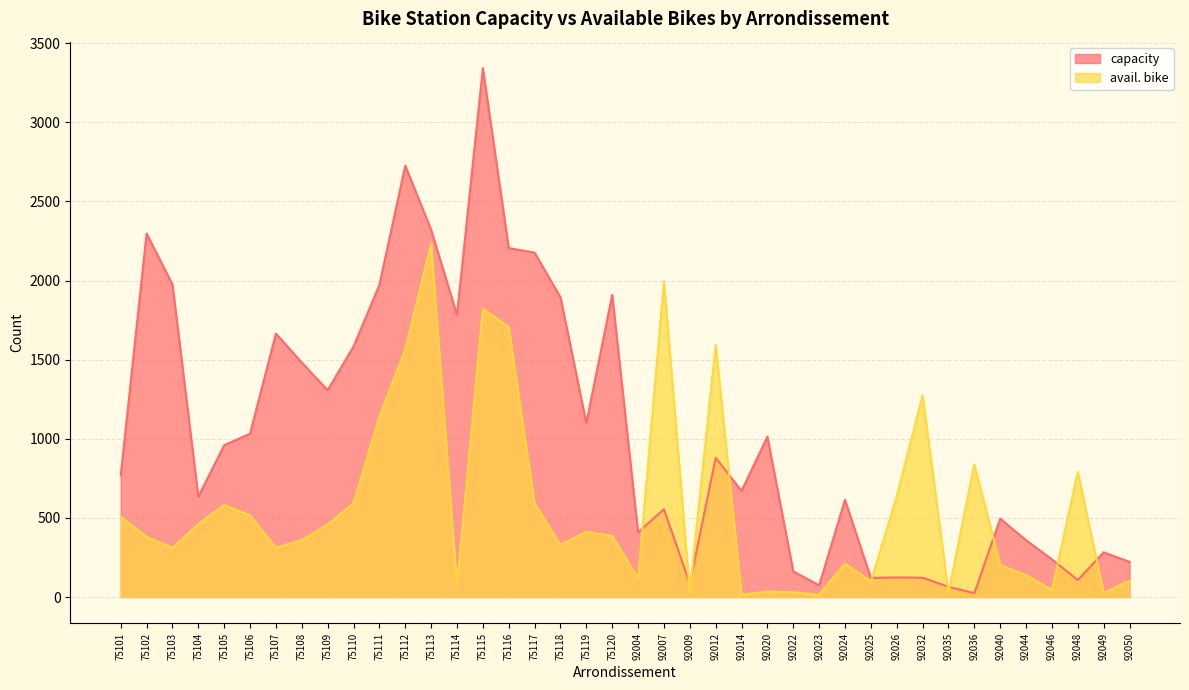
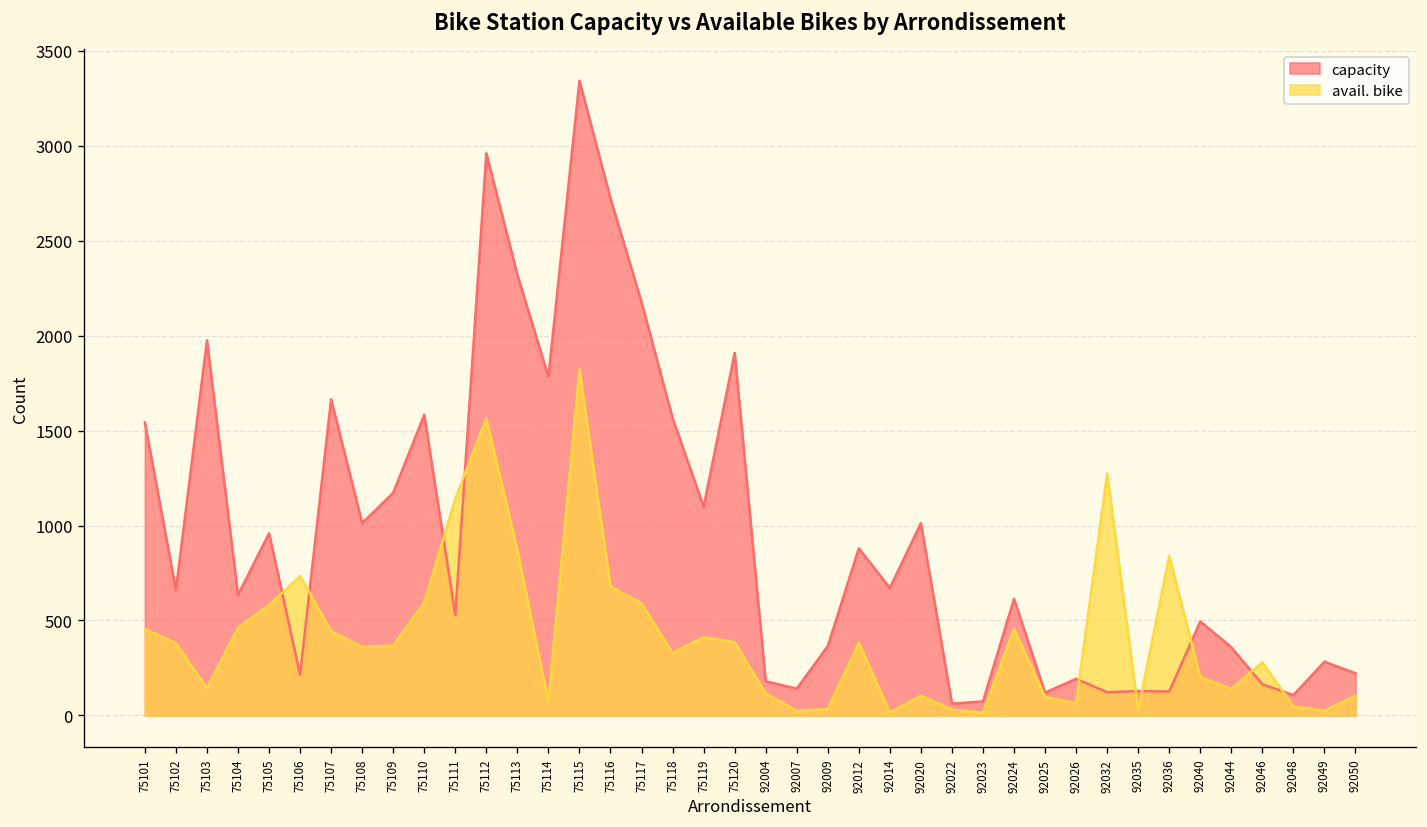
  {
    "capacity": {
-     "75101": 770,
-     "75102": 2300,
+     "75101": 1540,
+     "75102": 660,
      "75103": 1980,
      "75104": 630,
      "75105": 960,
-     "75106": 1030,
+     "75106": 220,
      "75107": 1670,
-     "75108": 1480,
-     "75109": 1310,
+     "75108": 1010,
+     "75109": 1170,
      "75110": 1580,
-     "75111": 1970,
-     "75112": 2730,
+     "75111": 530,
+     "75112": 2960,
      "75113": 2320,
      "75114": 1780,
      "75115": 3340,
-     "75116": 2210,
+     "75116": 2720,
      "75117": 2180,
-     "75118": 1890,
+     "75118": 1570,
      "75119": 1100,
      "75120": 1910,
-     "92004": 410,
-     "92007": 560,
-     "92009": 80,
+     "92004": 180,
+     "92007": 140,
+     "92009": 370,
      "92012": 880,
      "92014": 670,
      "92020": 1010,
-     "92022": 160,
+     "92022": 60,
      "92023": 70,
      "92024": 610,
      "92025": 120,
-     "92026": 120,
+     "92026": 190,
      "92032": 120,
-     "92035": 70,
-     "92036": 20,
+     "92035": 130,
+     "92036": 130,
      "92040": 500,
      "92044": 360,
-     "92046": 240,
+     "92046": 160,
      "92048": 110,
      "92049": 280,
      "92050": 220
    },
    "avail. bike": {
-     "75101": 510,
+     "75101": 460,
      "75102": 380,
-     "75103": 310,
+     "75103": 150,
      "75104": 460,
      "75105": 580,
-     "75106": 520,
-     "75107": 310,
+     "75106": 730,
+     "75107": 450,
      "75108": 360,
-     "75109": 460,
+     "75109": 370,
      "75110": 590,
      "75111": 1140,
      "75112": 1570,
-     "75113": 2230,
+     "75113": 870,
      "75114": 70,
      "75115": 1820,
-     "75116": 1710,
+     "75116": 680,
      "75117": 590,
      "75118": 330,
      "75119": 410,
      "75120": 390,
      "92004": 120,
-     "92007": 2000,
+     "92007": 30,
      "92009": 30,
-     "92012": 1590,
+     "92012": 380,
      "92014": 20,
-     "92020": 30,
+     "92020": 100,
      "92022": 30,
      "92023": 10,
-     "92024": 210,
+     "92024": 460,
      "92025": 100,
-     "92026": 640,
+     "92026": 60,
      "92032": 1270,
      "92035": 30,
      "92036": 840,
      "92040": 200,
      "92044": 140,
-     "92046": 40,
-     "92048": 790,
+     "92046": 280,
+     "92048": 50,
      "92049": 30,
      "92050": 100
    }
  }
